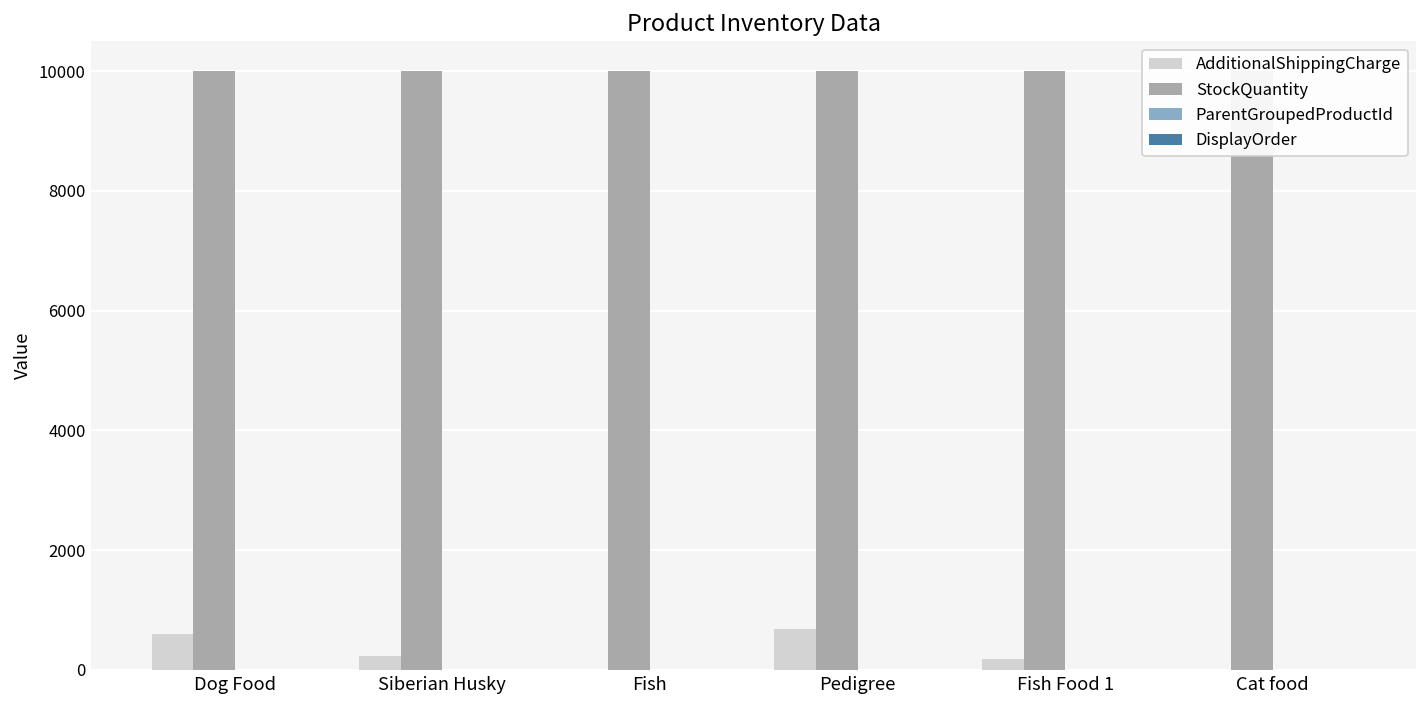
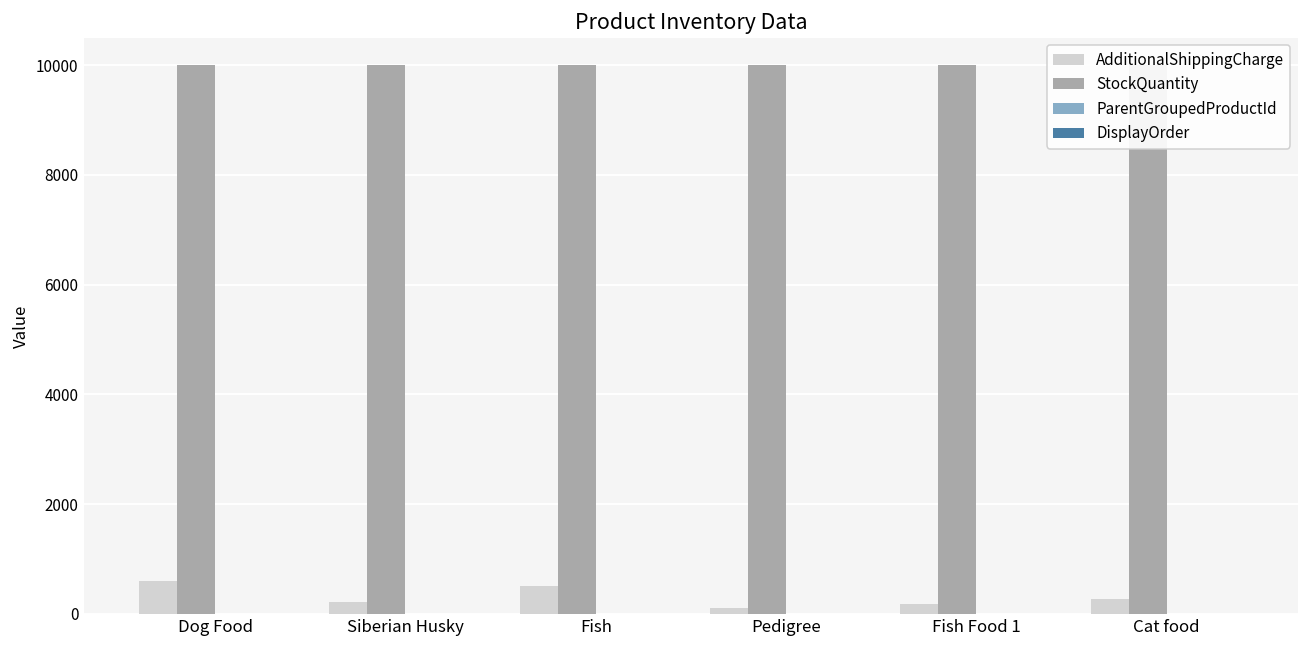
  {
    "AdditionalShippingCharge": {
      "Dog Food": 600,
      "Siberian Husky": 200,
-     "Fish": 0,
-     "Pedigree": 700,
+     "Fish": 500,
+     "Pedigree": 100,
      "Fish Food 1": 200,
-     "Cat food": 0
+     "Cat food": 300
    },
    "DisplayOrder": {
      "Dog Food": 0,
      "Siberian Husky": 0,
      "Fish": 0,
      "Pedigree": 0,
      "Fish Food 1": 0,
      "Cat food": 0
    }
  }
